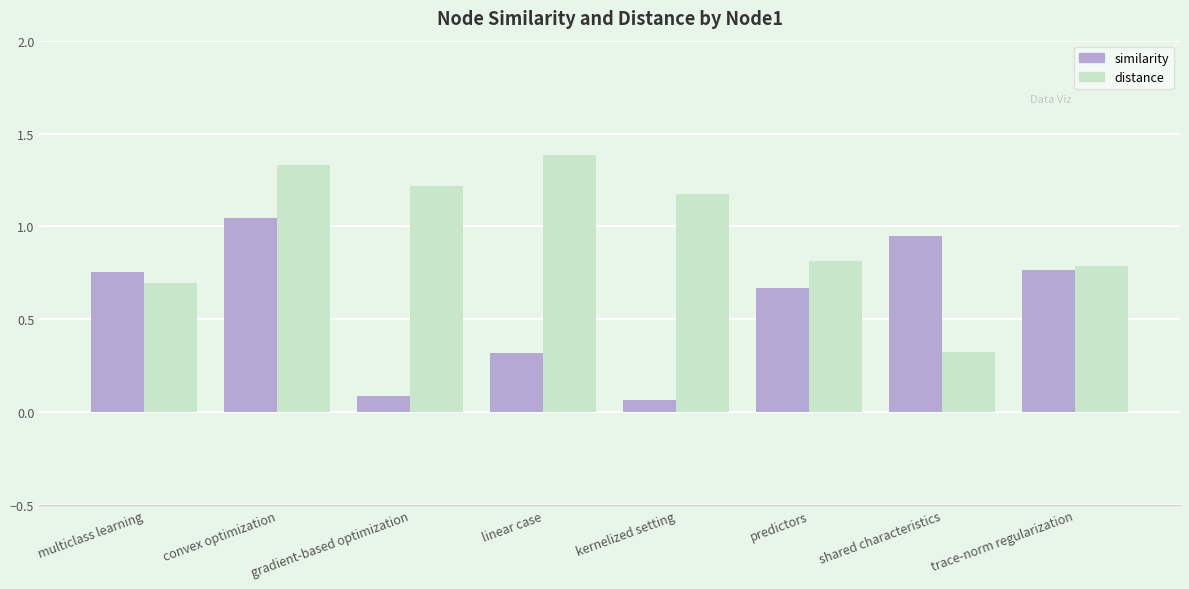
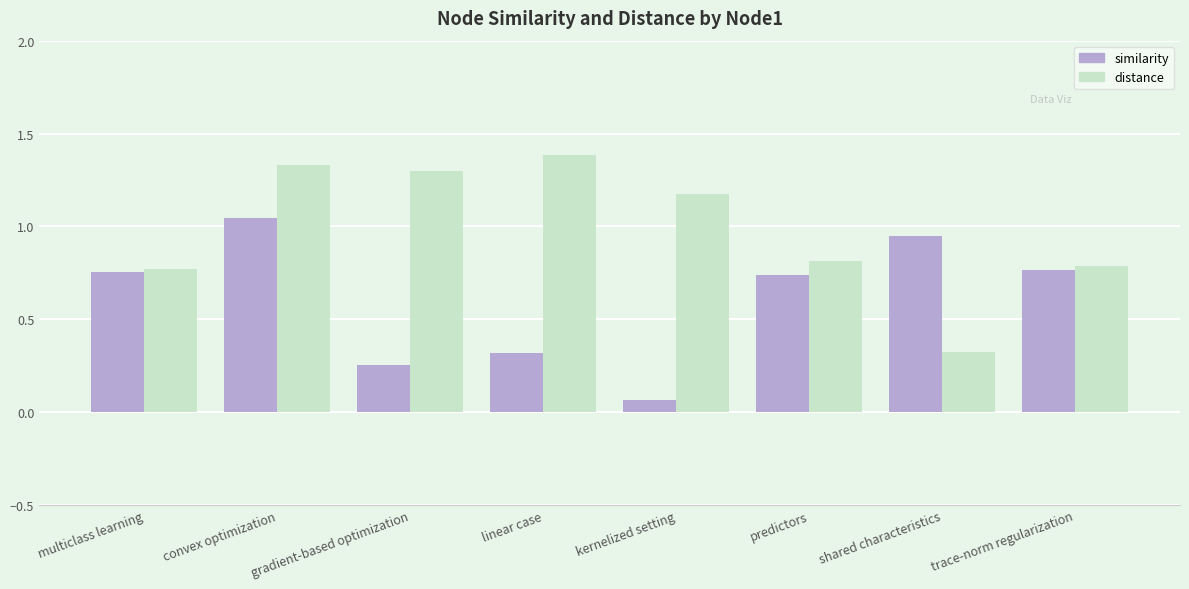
  {
    "similarity": {
      "multiclass learning": 0.76,
      "convex optimization": 1.04,
-     "gradient-based optimization": 0.09,
+     "gradient-based optimization": 0.26,
      "linear case": 0.32,
      "kernelized setting": 0.07,
-     "predictors": 0.67,
+     "predictors": 0.74,
      "shared characteristics": 0.95,
      "trace-norm regularization": 0.77
    },
    "distance": {
-     "multiclass learning": 0.70,
+     "multiclass learning": 0.77,
      "convex optimization": 1.33,
-     "gradient-based optimization": 1.22,
+     "gradient-based optimization": 1.30,
      "linear case": 1.38,
      "kernelized setting": 1.17,
      "predictors": 0.82,
      "shared characteristics": 0.32,
      "trace-norm regularization": 0.79
    }
  }
